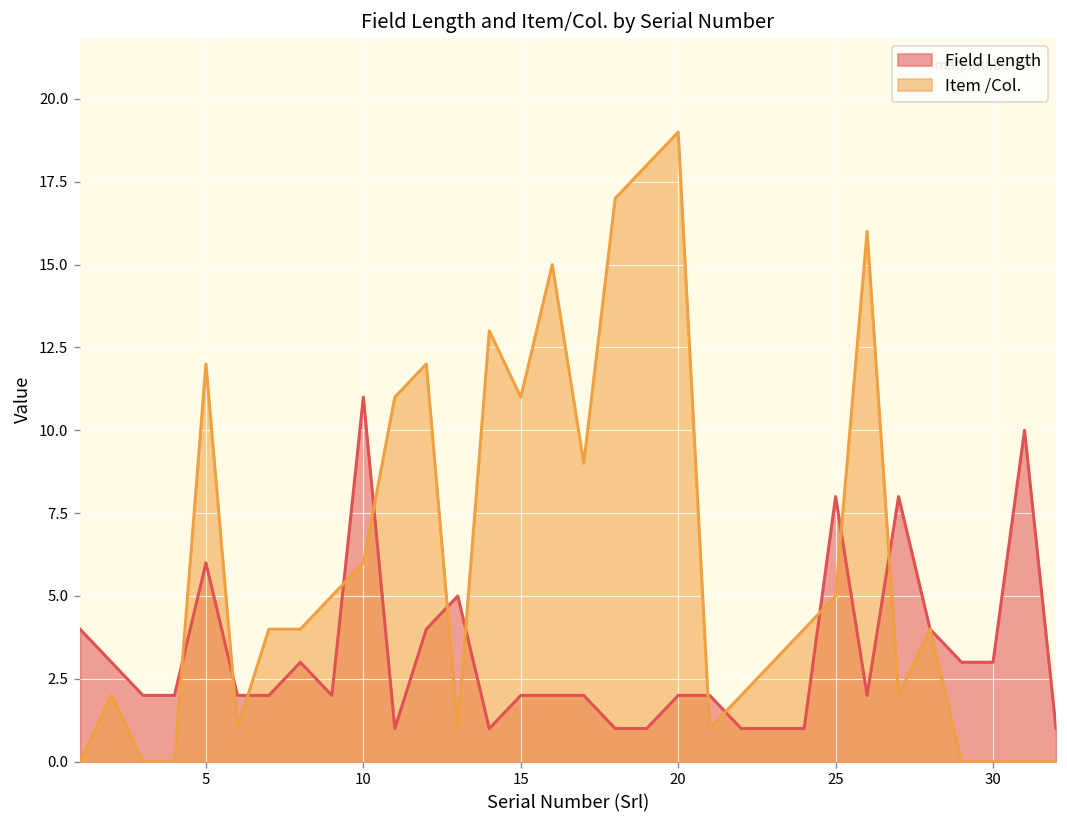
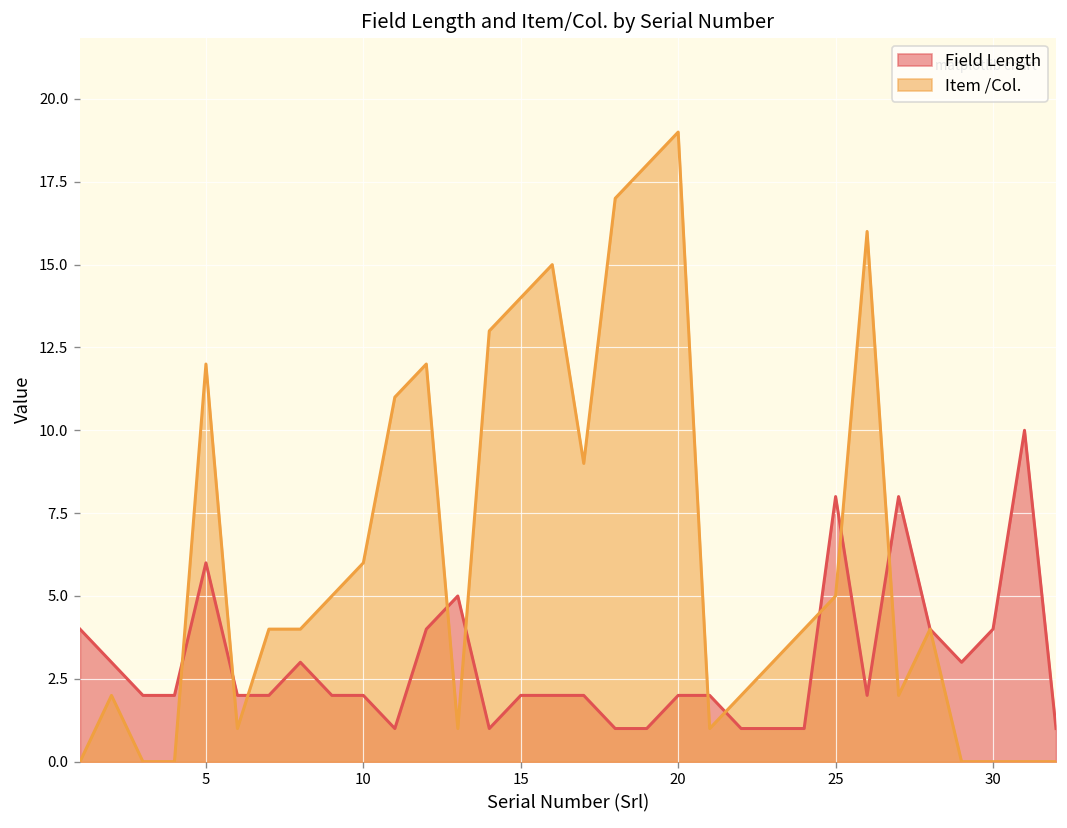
  {
    "Field Length": {
      "5": 6,
-     "10": 11,
+     "10": 2,
      "15": 2,
      "20": 2,
      "25": 8,
-     "30": 3
+     "30": 4
    },
    "Item /Col.": {
      "5": 12,
      "10": 6,
-     "15": 11,
+     "15": 14,
      "20": 19,
      "25": 5,
      "30": 0
    }
  }
